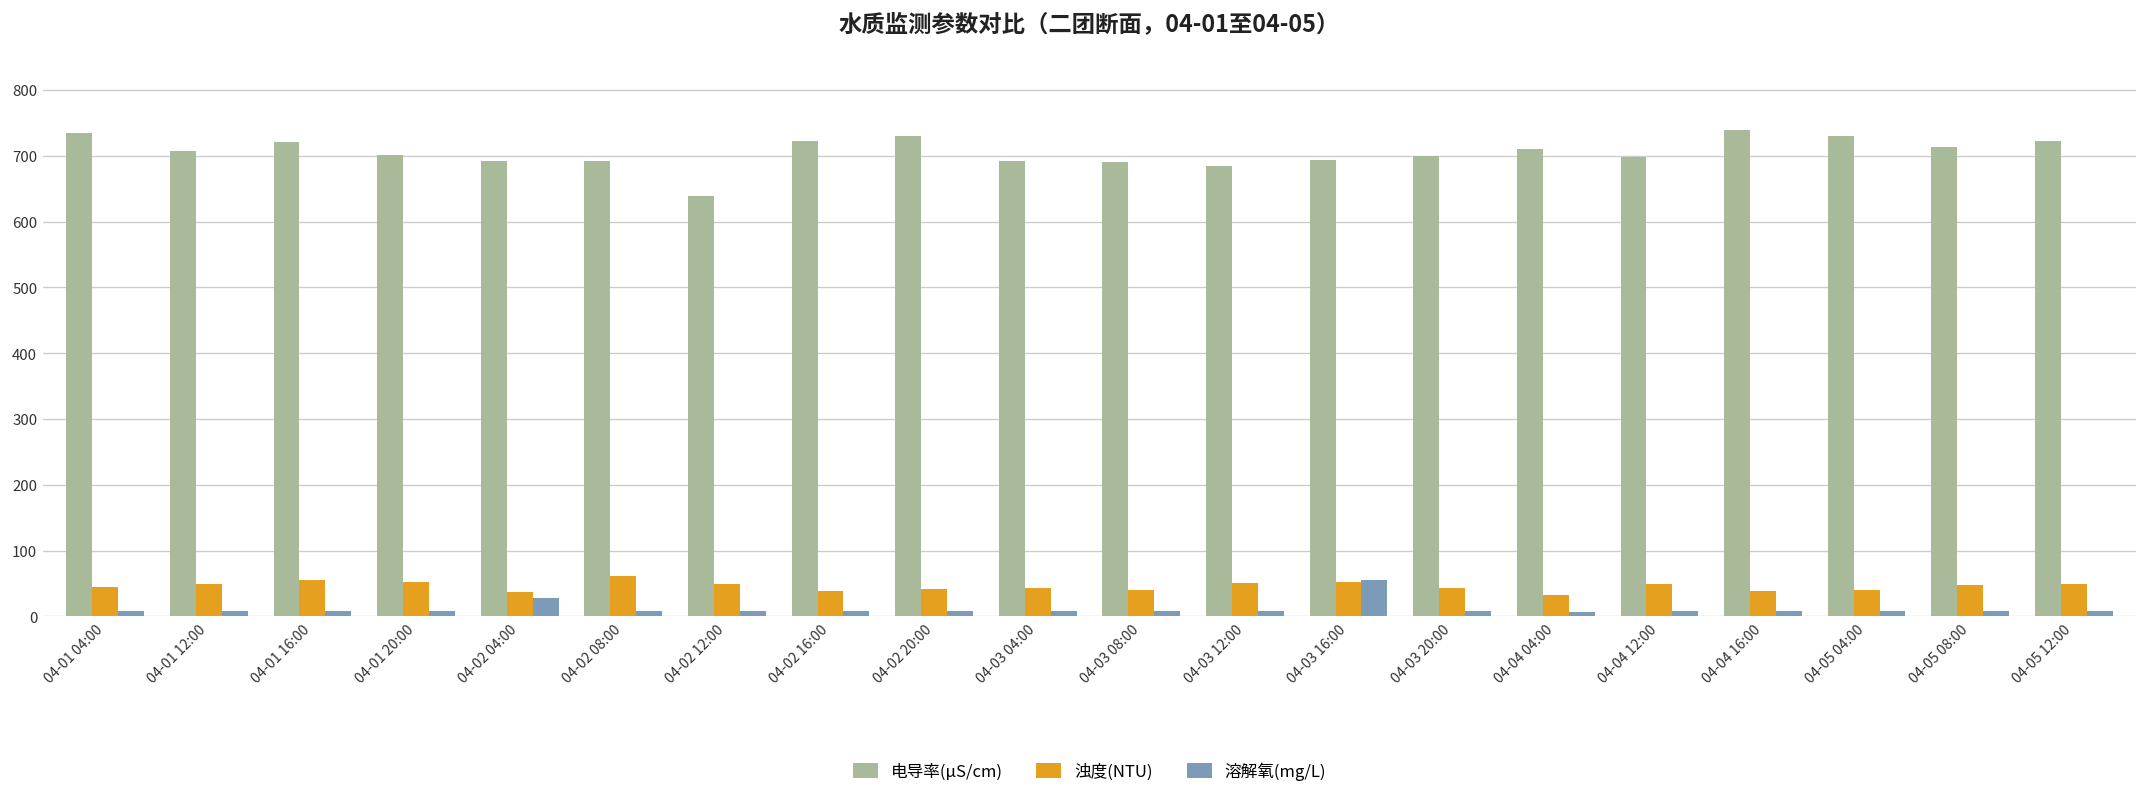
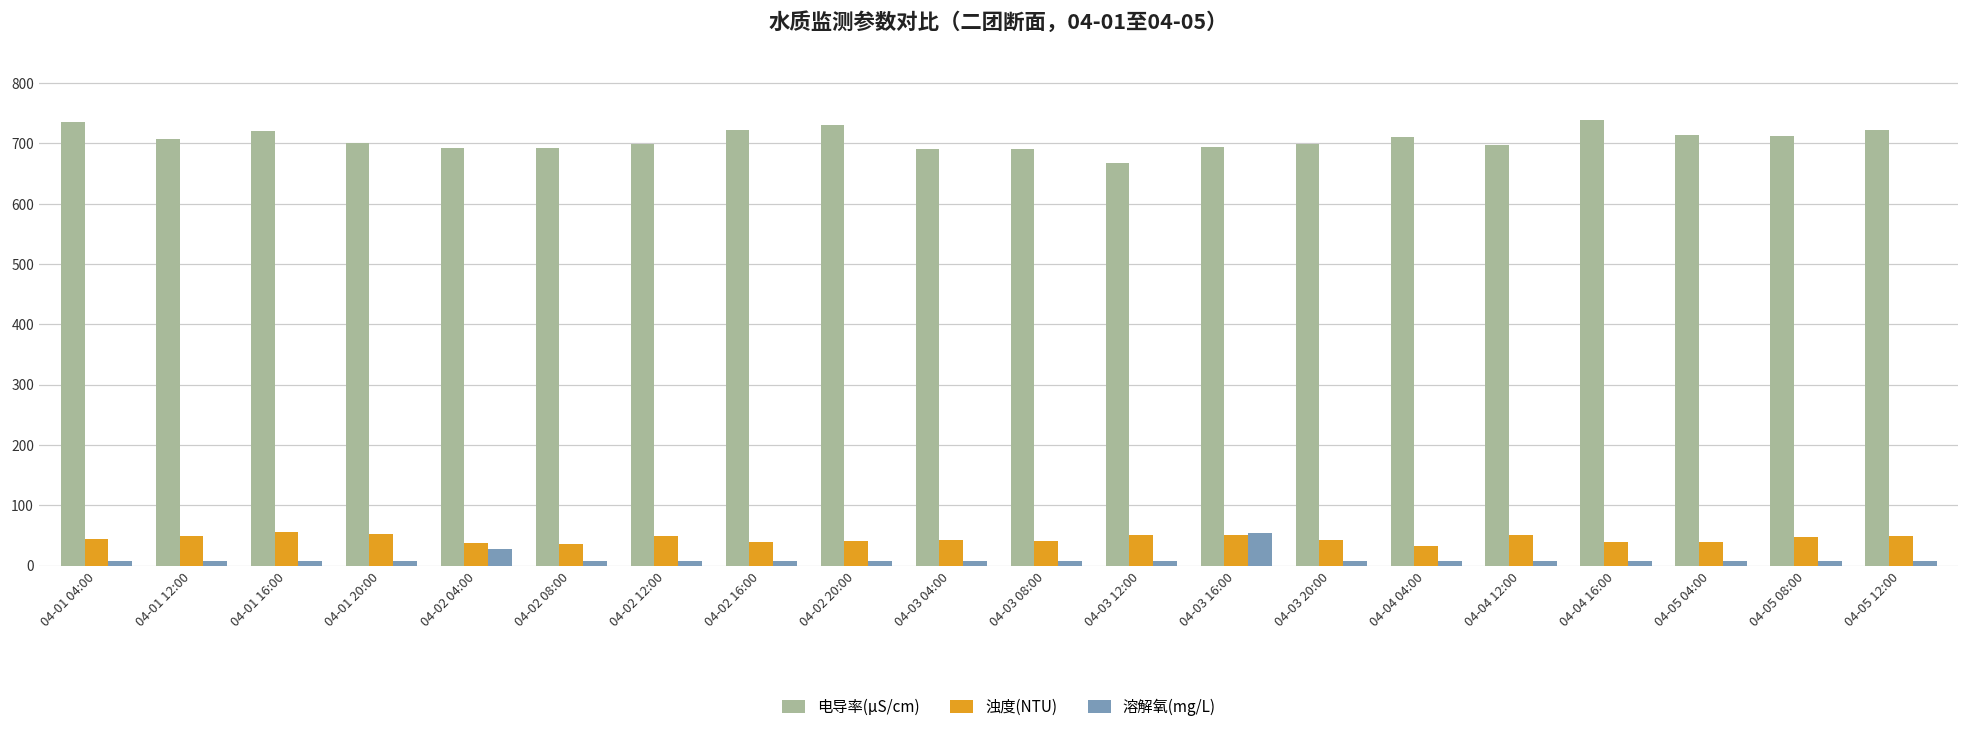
  {
    "电导率(μS/cm)": {
      "04-01 04:00": 730,
      "04-01 12:00": 710,
      "04-01 16:00": 720,
      "04-01 20:00": 700,
      "04-02 04:00": 690,
      "04-02 08:00": 690,
-     "04-02 12:00": 640,
+     "04-02 12:00": 700,
      "04-02 16:00": 720,
      "04-02 20:00": 730,
      "04-03 04:00": 690,
      "04-03 08:00": 690,
-     "04-03 12:00": 690,
+     "04-03 12:00": 670,
      "04-03 16:00": 690,
      "04-03 20:00": 700,
      "04-04 04:00": 710,
      "04-04 12:00": 700,
      "04-04 16:00": 740,
-     "04-05 04:00": 730,
+     "04-05 04:00": 710,
      "04-05 08:00": 710,
      "04-05 12:00": 720
    },
    "浊度(NTU)": {
      "04-01 04:00": 40,
      "04-01 12:00": 50,
      "04-01 16:00": 60,
      "04-01 20:00": 50,
      "04-02 04:00": 40,
-     "04-02 08:00": 60,
+     "04-02 08:00": 40,
      "04-02 12:00": 50,
      "04-02 16:00": 40,
      "04-02 20:00": 40,
      "04-03 04:00": 40,
      "04-03 08:00": 40,
      "04-03 12:00": 50,
      "04-03 16:00": 50,
      "04-03 20:00": 40,
      "04-04 04:00": 30,
      "04-04 12:00": 50,
      "04-04 16:00": 40,
      "04-05 04:00": 40,
      "04-05 08:00": 50,
      "04-05 12:00": 50
    },
    "溶解氧(mg/L)": {
      "04-01 04:00": 10,
      "04-01 12:00": 10,
      "04-01 16:00": 10,
      "04-01 20:00": 10,
      "04-02 04:00": 30,
      "04-02 08:00": 10,
      "04-02 12:00": 10,
      "04-02 16:00": 10,
      "04-02 20:00": 10,
      "04-03 04:00": 10,
      "04-03 08:00": 10,
      "04-03 12:00": 10,
      "04-03 16:00": 50,
      "04-03 20:00": 10,
      "04-04 04:00": 10,
      "04-04 12:00": 10,
      "04-04 16:00": 10,
      "04-05 04:00": 10,
      "04-05 08:00": 10,
      "04-05 12:00": 10
    }
  }
